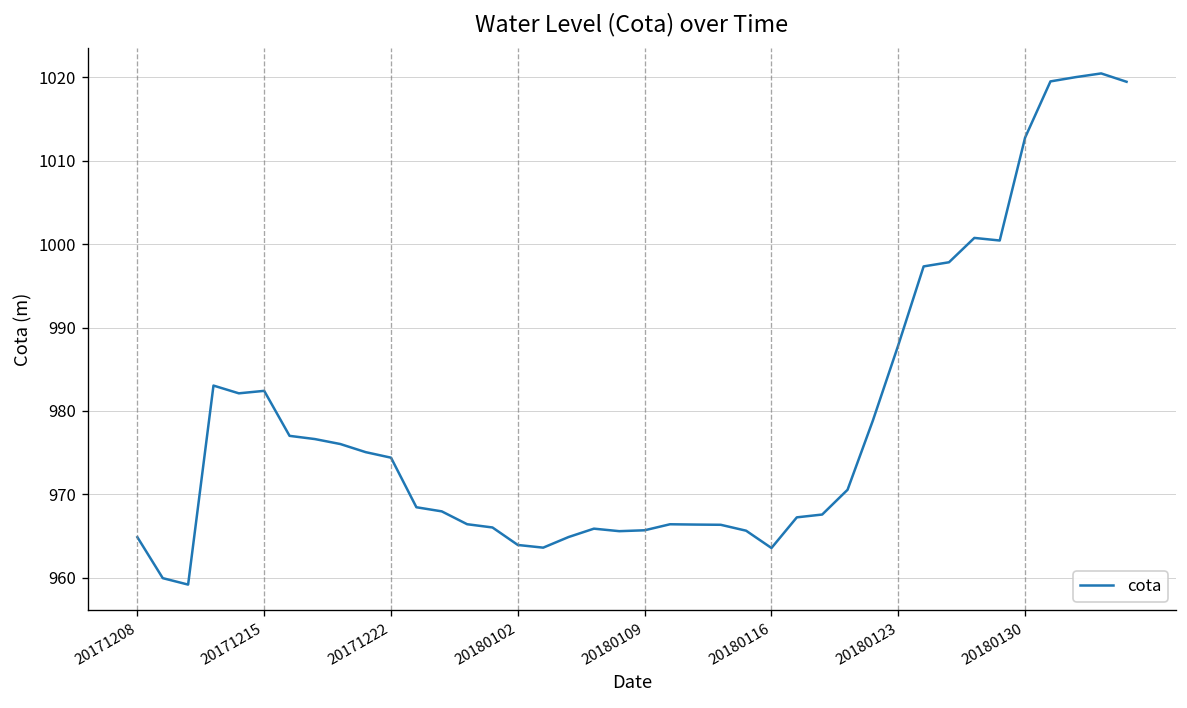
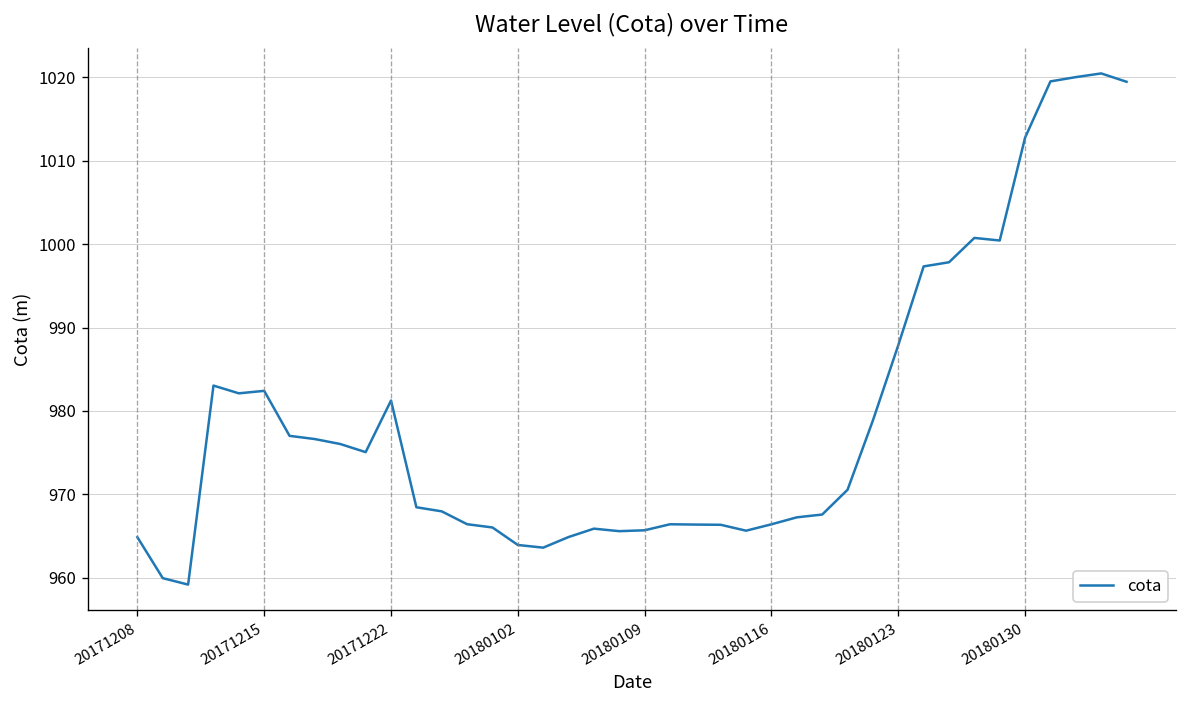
  {
    "20171208": 965,
    "20171215": 982,
-   "20171222": 974,
+   "20171222": 981,
    "20180102": 964,
    "20180109": 966,
-   "20180116": 964,
+   "20180116": 966,
    "20180123": 988,
    "20180130": 1013
  }
